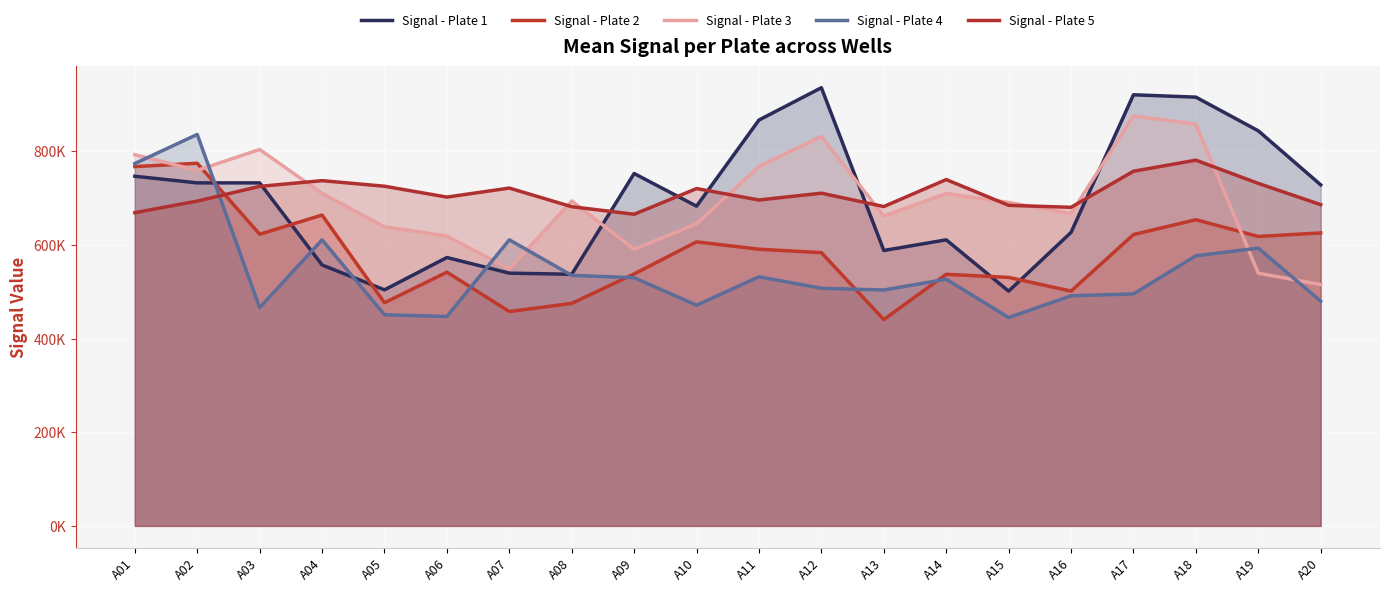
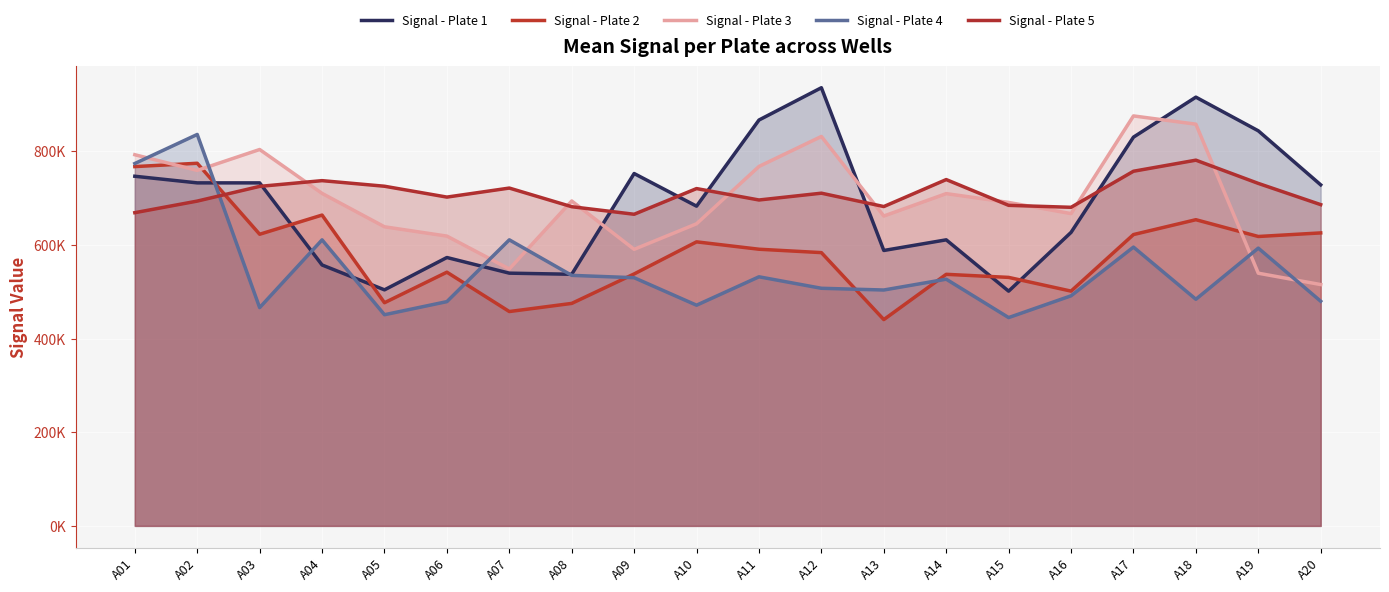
  {
    "Signal - Plate 1": {
      "A01": 750000,
      "A02": 730000,
      "A03": 730000,
      "A04": 560000,
      "A05": 500000,
      "A06": 570000,
      "A07": 540000,
      "A09": 750000,
      "A10": 680000,
      "A11": 870000,
      "A12": 940000,
      "A13": 590000,
      "A14": 610000,
      "A15": 500000,
      "A16": 630000,
-     "A17": 920000,
+     "A17": 830000,
      "A18": 920000,
      "A19": 840000,
      "A20": 730000
    },
    "Signal - Plate 3": {
      "A01": 790000,
      "A02": 760000,
      "A03": 800000,
      "A04": 710000,
      "A05": 640000,
      "A06": 620000,
      "A07": 550000,
      "A08": 690000,
      "A09": 590000,
      "A10": 650000,
      "A11": 770000,
      "A12": 830000,
      "A13": 660000,
      "A14": 710000,
      "A15": 690000,
      "A16": 670000,
      "A17": 880000,
      "A18": 860000,
      "A19": 540000,
      "A20": 520000
    },
    "Signal - Plate 4": {
      "A01": 770000,
      "A02": 840000,
      "A03": 470000,
      "A04": 610000,
      "A05": 450000,
-     "A06": 450000,
+     "A06": 480000,
      "A07": 610000,
      "A09": 530000,
      "A10": 470000,
      "A11": 530000,
      "A12": 510000,
      "A13": 500000,
      "A14": 530000,
      "A15": 440000,
      "A16": 490000,
-     "A17": 500000,
-     "A18": 580000,
+     "A17": 600000,
+     "A18": 480000,
      "A19": 590000,
      "A20": 480000
    }
  }
